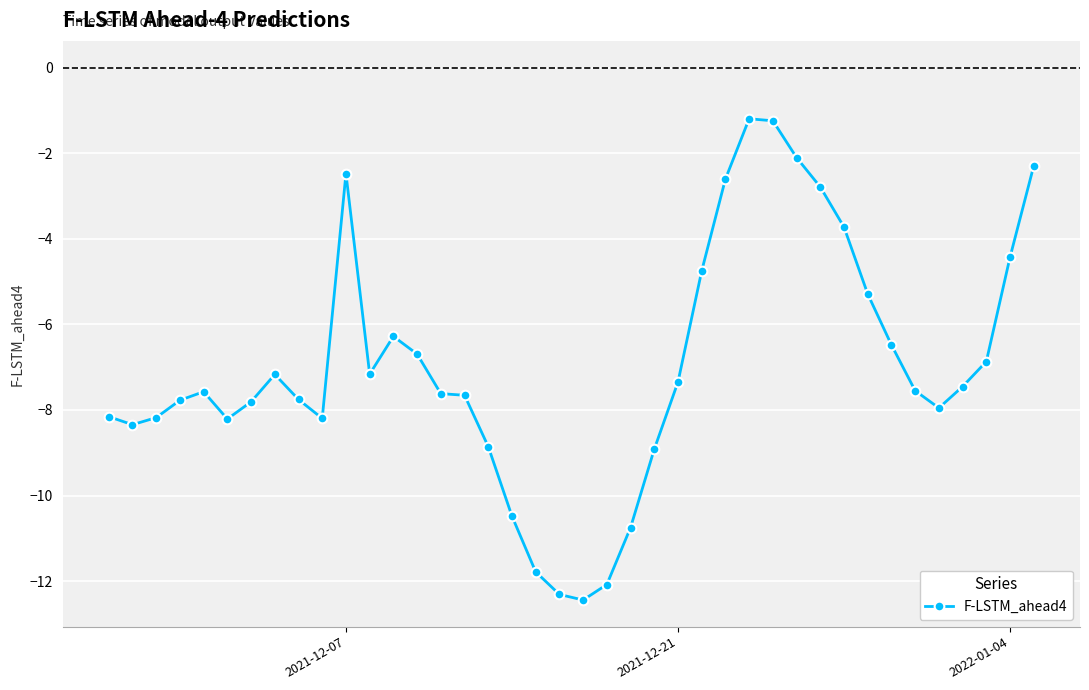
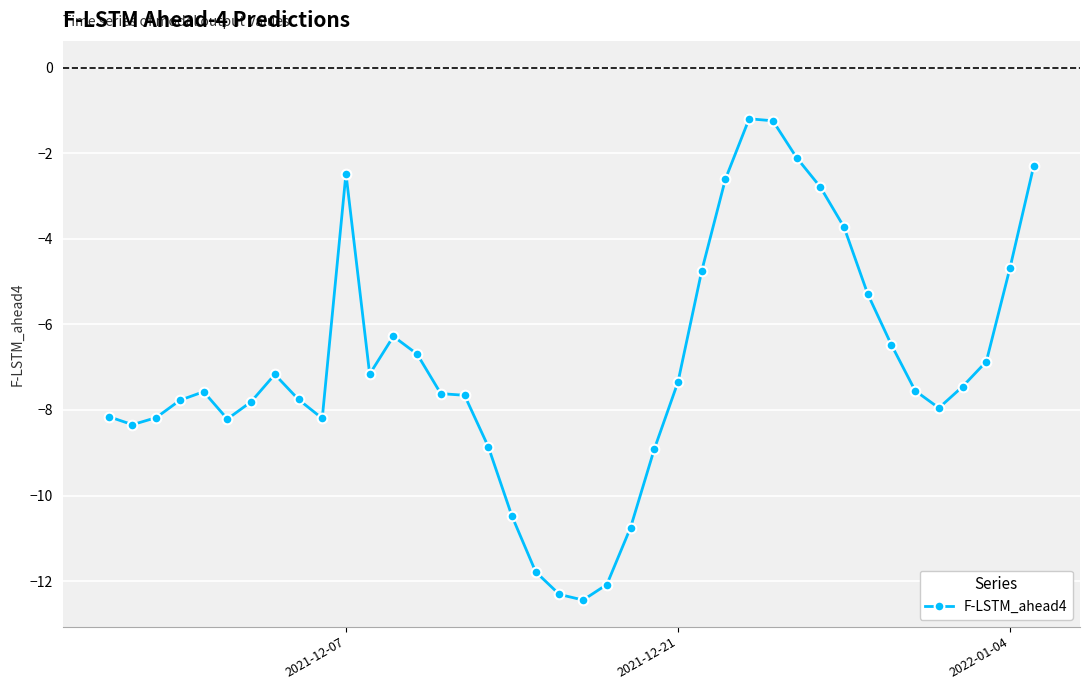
  {
    "2021-12-07": -2.5,
    "2021-12-21": -7.3,
-   "2022-01-04": -4.4
+   "2022-01-04": -4.7
  }
